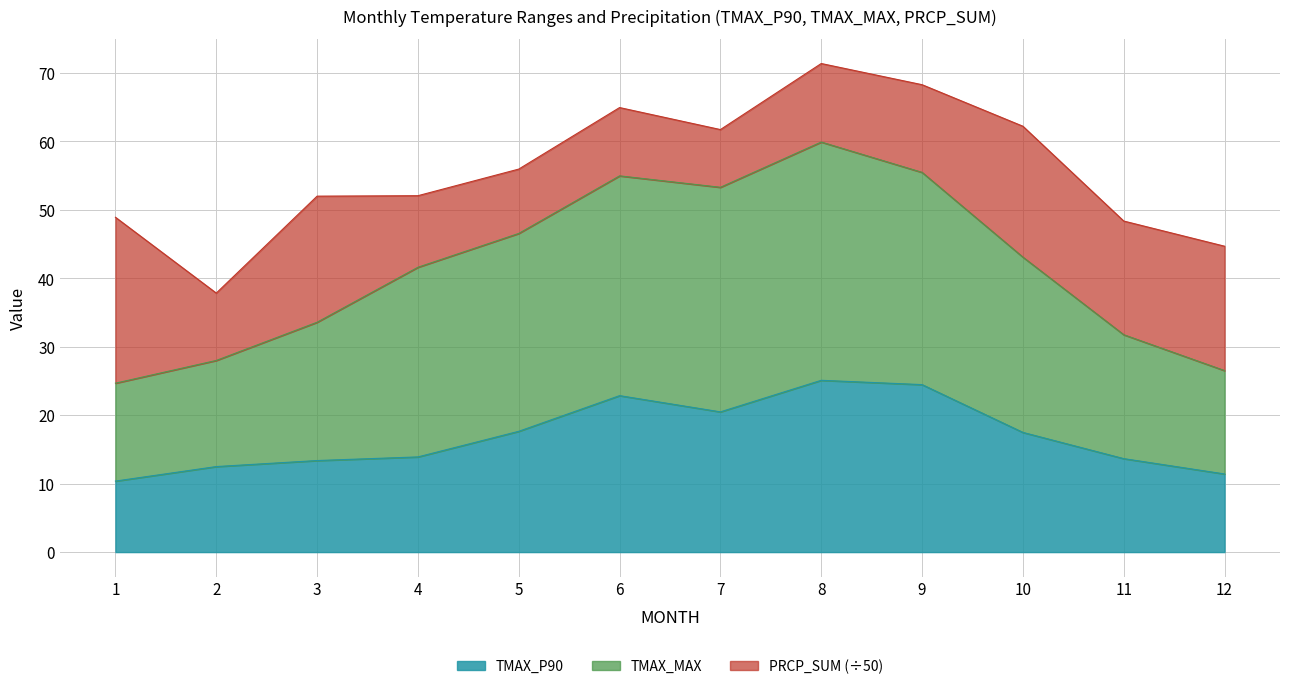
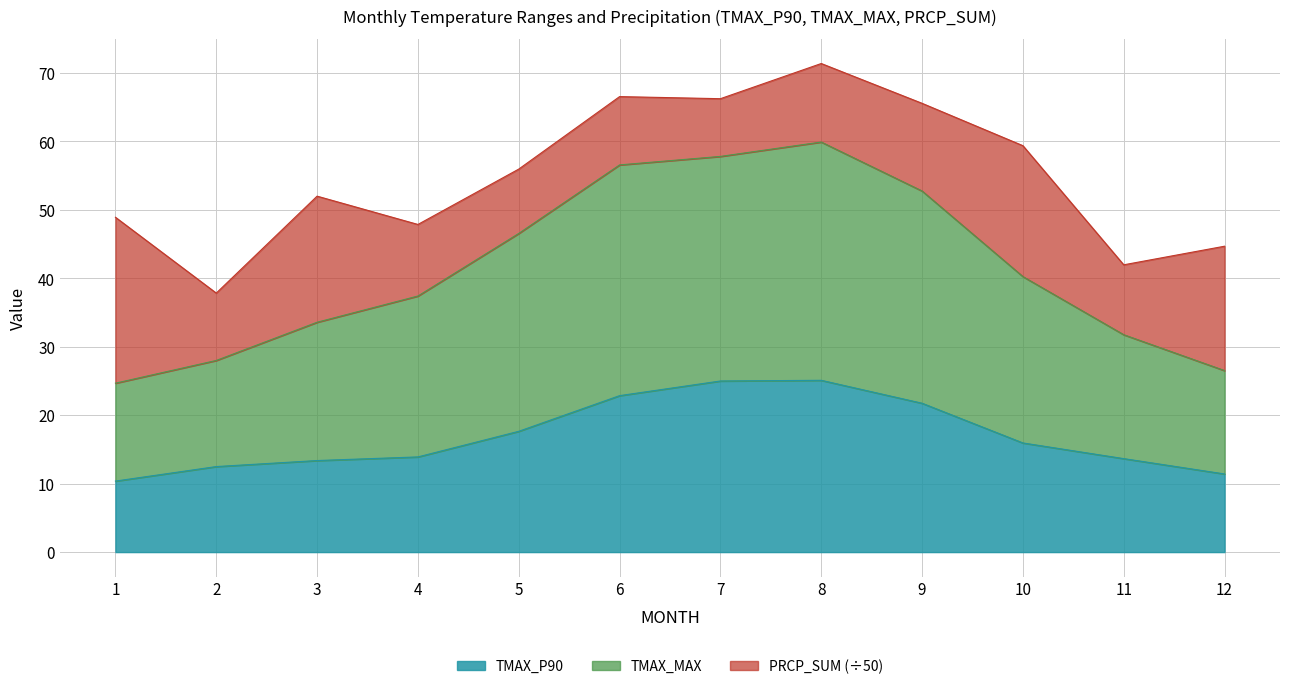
  {
    "TMAX_P90": {
      "1": 10,
      "2": 12,
      "3": 13,
      "4": 14,
      "5": 18,
      "6": 23,
-     "7": 20,
+     "7": 25,
      "8": 25,
-     "9": 24,
-     "10": 17,
+     "9": 22,
+     "10": 16,
      "11": 14,
      "12": 11
    },
    "TMAX_MAX": {
      "1": 14,
      "2": 16,
      "3": 20,
-     "4": 28,
+     "4": 24,
      "5": 29,
-     "6": 32,
+     "6": 34,
      "7": 33,
      "8": 35,
      "9": 31,
-     "10": 26,
+     "10": 24,
      "11": 18,
      "12": 15
    },
    "PRCP_SUM (÷50)": {
      "1": 24,
      "2": 10,
      "3": 18,
      "4": 10,
      "5": 9,
      "6": 10,
      "7": 8,
      "8": 11,
      "9": 13,
      "10": 19,
-     "11": 17,
+     "11": 10,
      "12": 18
    }
  }
